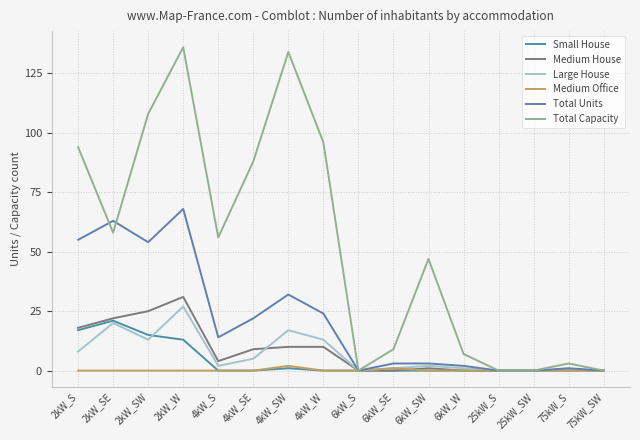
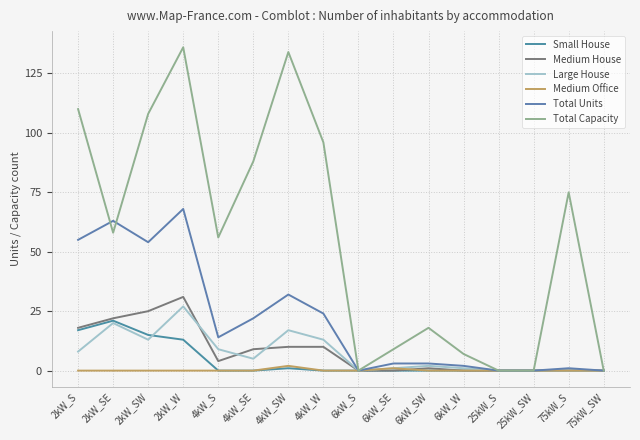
  {
    "Large House": {
      "2kW_S": 8,
      "2kW_SW": 13,
      "2kW_W": 27,
-     "4kW_S": 2,
+     "4kW_S": 9,
      "4kW_SE": 5,
      "4kW_SW": 17,
      "4kW_W": 13
    },
    "Medium Office": {
      "2kW_S": 0,
      "2kW_SE": 0,
      "2kW_SW": 0,
      "2kW_W": 0
    },
    "Total Capacity": {
-     "2kW_S": 94,
+     "2kW_S": 110,
      "2kW_SE": 58,
      "2kW_SW": 108,
      "2kW_W": 136,
      "4kW_S": 56,
      "4kW_SE": 88,
      "4kW_SW": 134,
      "4kW_W": 96,
      "6kW_SE": 9,
-     "6kW_SW": 47,
+     "6kW_SW": 18,
      "6kW_W": 7,
-     "75kW_S": 3
+     "75kW_S": 75
    }
  }
